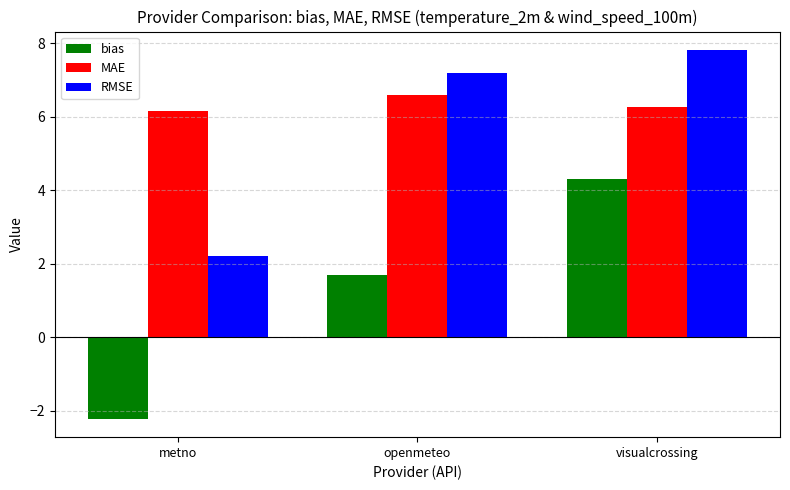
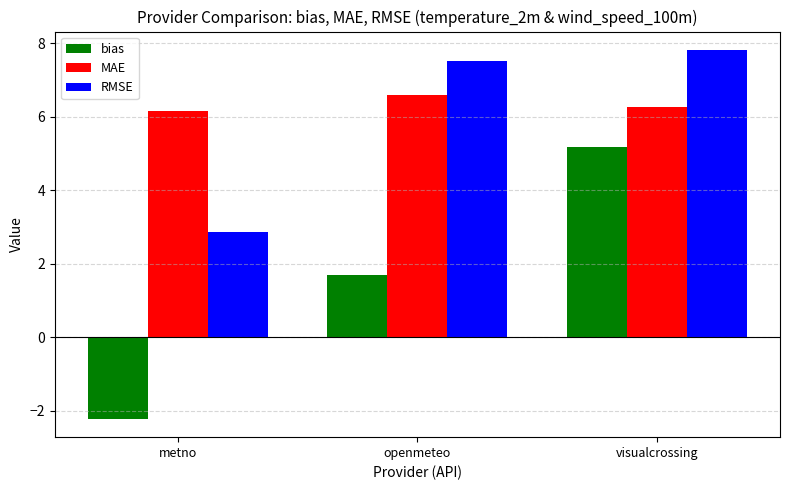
  {
    "bias": {
      "metno": -2.2,
      "openmeteo": 1.7,
-     "visualcrossing": 4.3
+     "visualcrossing": 5.2
    },
    "MAE": {
      "metno": 6.1,
      "openmeteo": 6.6,
      "visualcrossing": 6.3
    },
    "RMSE": {
-     "metno": 2.2,
-     "openmeteo": 7.2,
+     "metno": 2.9,
+     "openmeteo": 7.5,
      "visualcrossing": 7.8
    }
  }
